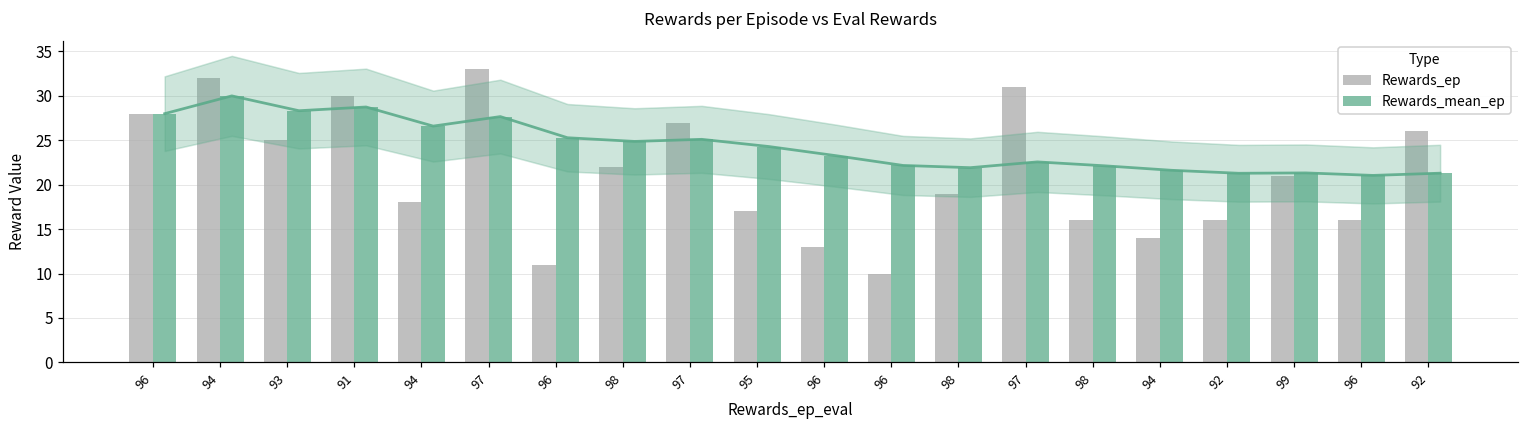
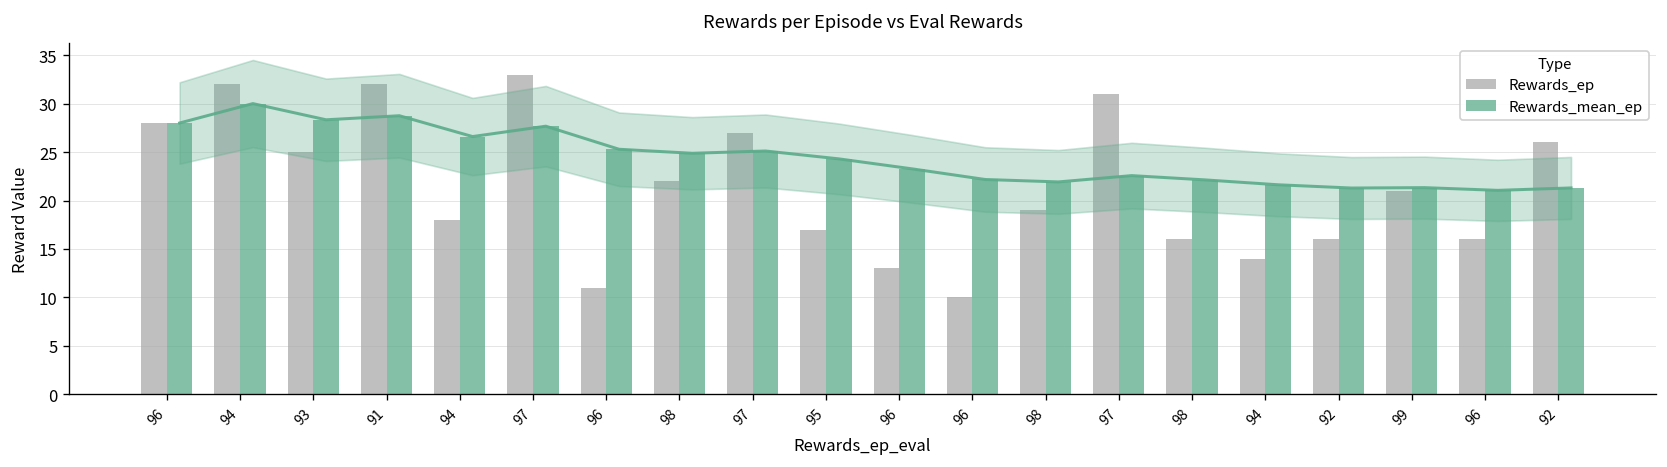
  {
    "Rewards_ep": {
      "93": 25,
-     "91": 30,
+     "91": 32,
      "95": 17,
      "99": 21
    }
  }
